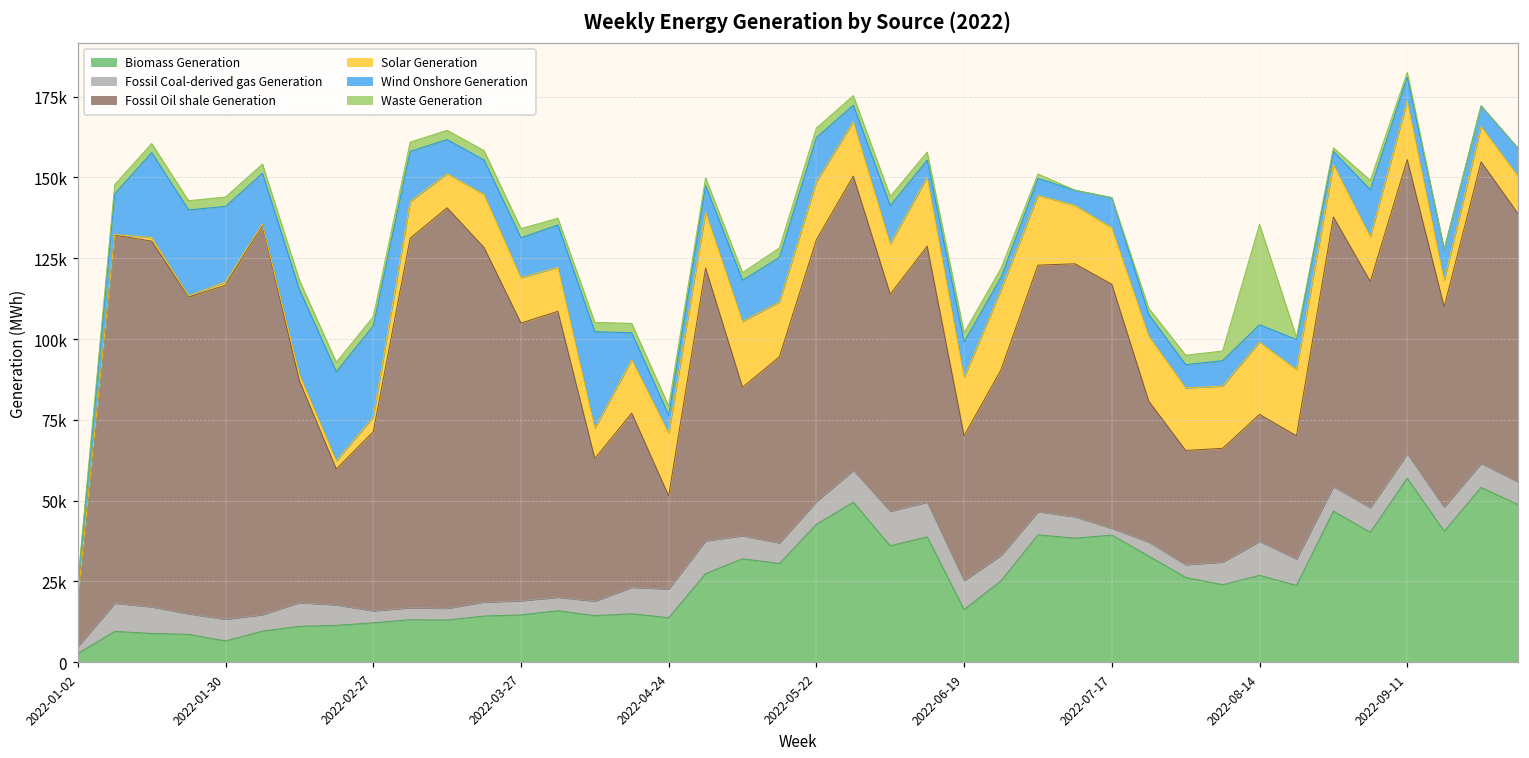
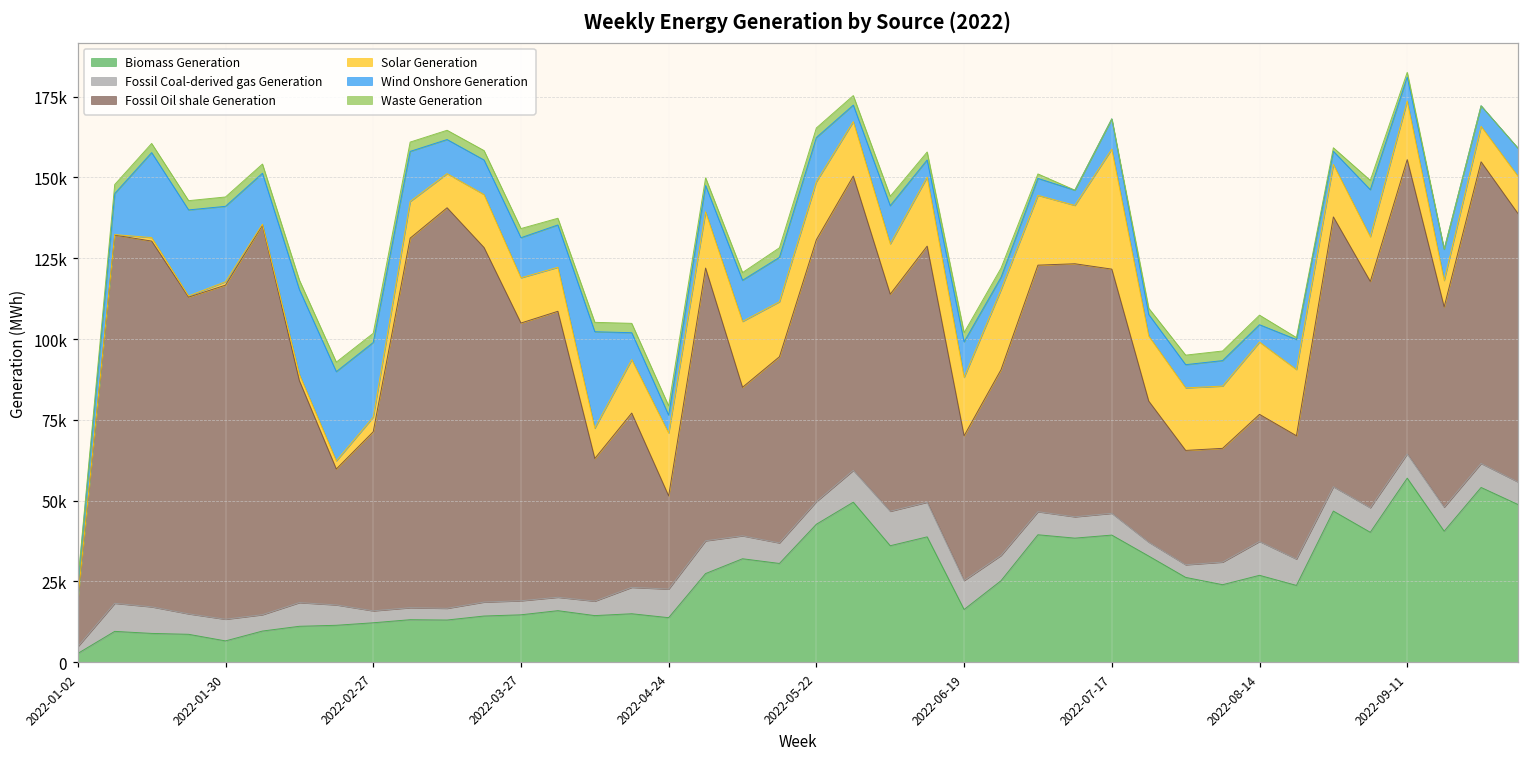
  {
    "Biomass Generation": {
      "2022-01-02": 3000,
      "2022-01-30": 7000,
      "2022-02-27": 12000,
      "2022-03-27": 15000,
      "2022-04-24": 14000,
      "2022-05-22": 43000,
      "2022-06-19": 16000,
      "2022-07-17": 39000,
      "2022-08-14": 27000,
      "2022-09-11": 57000
    },
    "Fossil Coal-derived gas Generation": {
      "2022-01-02": 2000,
      "2022-01-30": 7000,
      "2022-02-27": 4000,
      "2022-03-27": 4000,
      "2022-04-24": 9000,
      "2022-05-22": 7000,
      "2022-06-19": 9000,
-     "2022-07-17": 2000,
+     "2022-07-17": 7000,
      "2022-08-14": 10000,
      "2022-09-11": 8000
    },
    "Fossil Oil shale Generation": {
      "2022-01-30": 103000,
      "2022-02-27": 55000,
      "2022-03-27": 86000,
      "2022-04-24": 29000,
      "2022-05-22": 81000,
      "2022-06-19": 45000,
      "2022-07-17": 76000,
      "2022-08-14": 39000,
      "2022-09-11": 91000
    },
    "Solar Generation": {
      "2022-01-30": 1000,
      "2022-02-27": 5000,
      "2022-03-27": 14000,
      "2022-04-24": 19000,
      "2022-05-22": 18000,
      "2022-06-19": 18000,
-     "2022-07-17": 17000,
+     "2022-07-17": 37000,
      "2022-08-14": 22000,
      "2022-09-11": 18000
    },
    "Wind Onshore Generation": {
      "2022-01-30": 23000,
-     "2022-02-27": 28000,
+     "2022-02-27": 23000,
      "2022-03-27": 12000,
      "2022-04-24": 6000,
      "2022-05-22": 14000,
      "2022-06-19": 11000,
      "2022-08-14": 5000,
      "2022-09-11": 7000
    },
    "Waste Generation": {
      "2022-01-30": 3000,
      "2022-02-27": 3000,
      "2022-03-27": 3000,
      "2022-04-24": 3000,
      "2022-05-22": 3000,
      "2022-06-19": 3000,
-     "2022-08-14": 31000,
+     "2022-08-14": 3000,
      "2022-09-11": 1000
    }
  }
